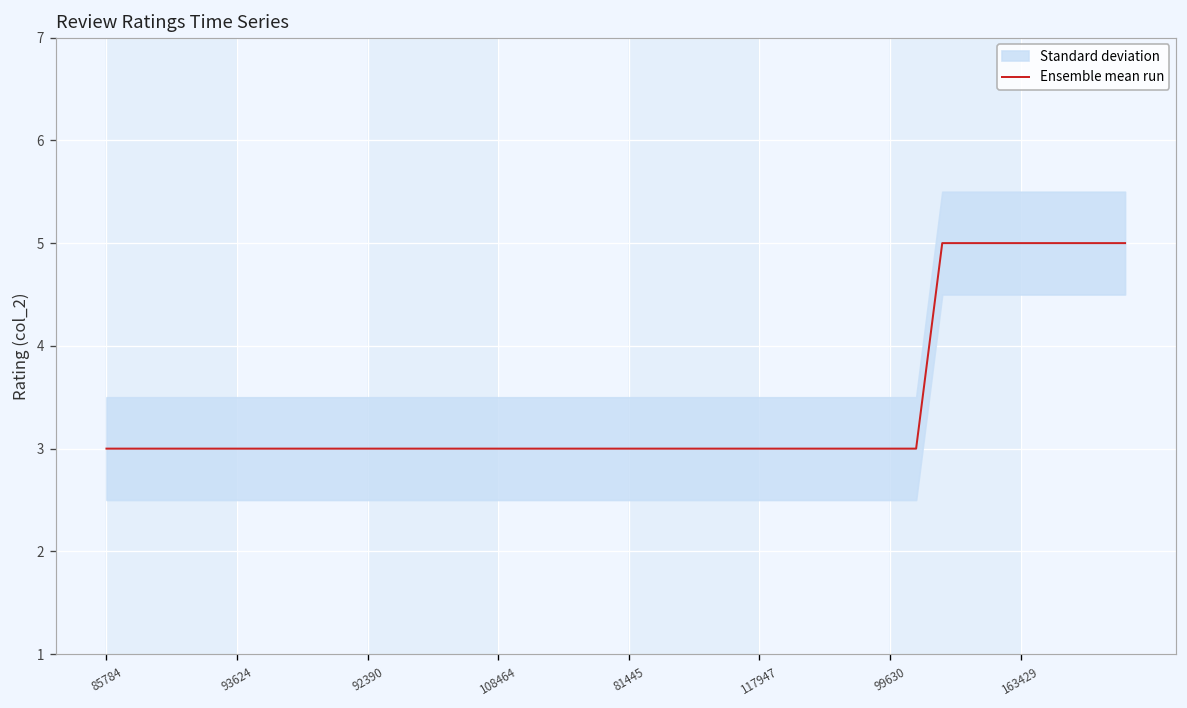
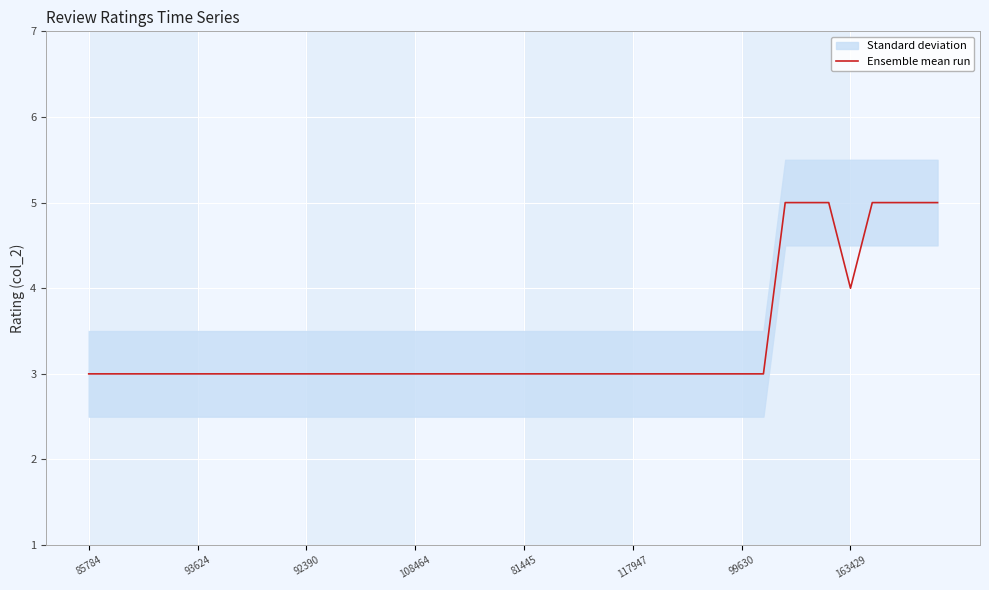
  {
    "Ensemble mean run": {
      "85784": 3,
      "93624": 3,
      "92390": 3,
      "108464": 3,
      "81445": 3,
      "117947": 3,
      "99630": 3,
-     "163429": 5
+     "163429": 4
    }
  }
